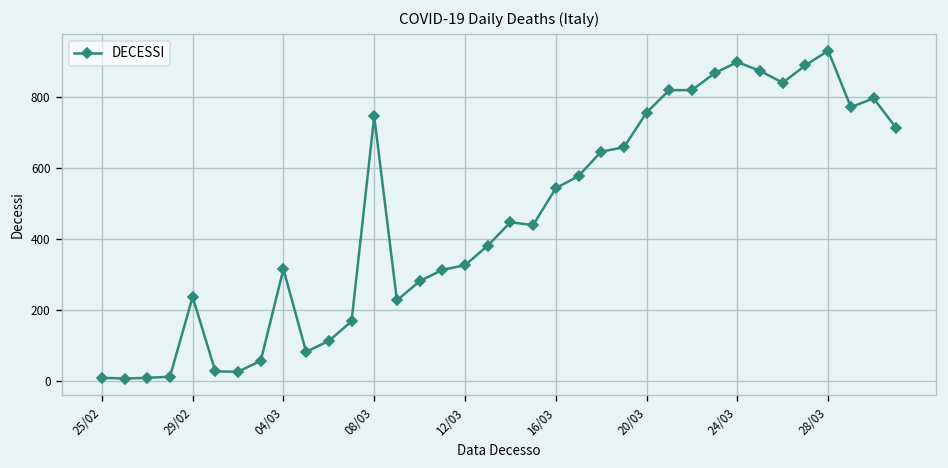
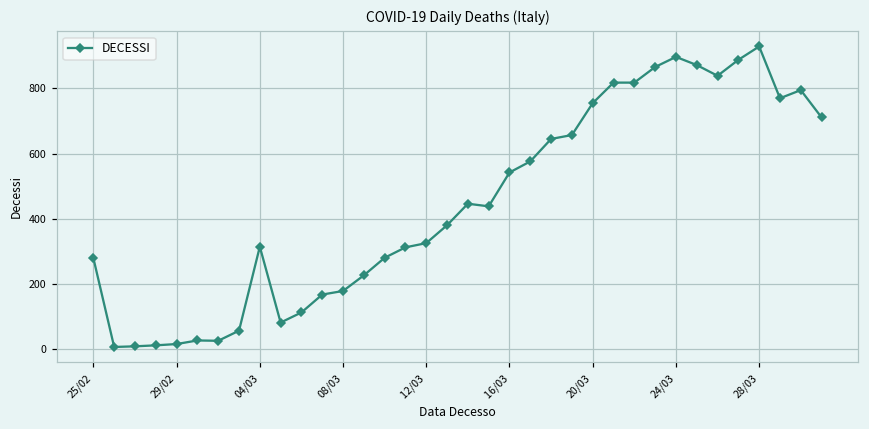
  {
-   "25/02": 10,
-   "29/02": 240,
+   "25/02": 280,
+   "29/02": 20,
    "04/03": 310,
-   "08/03": 740,
+   "08/03": 180,
    "12/03": 330,
    "16/03": 540,
    "20/03": 760,
    "24/03": 900,
    "28/03": 930
  }
